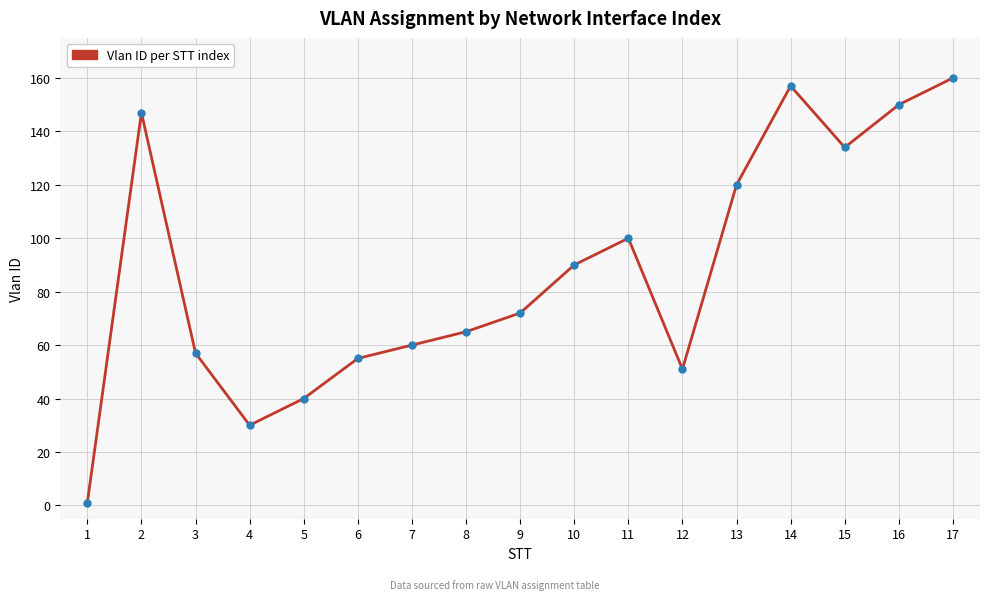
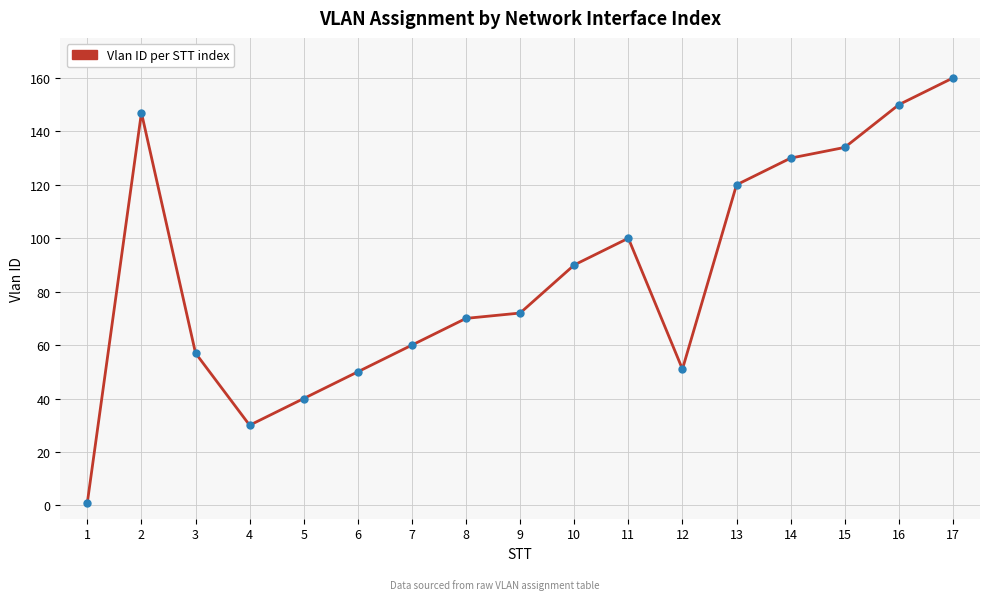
  {
    "1": 1,
    "2": 147,
    "3": 57,
    "4": 30,
    "5": 40,
-   "6": 55,
+   "6": 50,
    "7": 60,
-   "8": 65,
+   "8": 70,
    "9": 72,
    "10": 90,
    "11": 100,
    "12": 51,
    "13": 120,
-   "14": 157,
+   "14": 130,
    "15": 134,
    "16": 150,
    "17": 160
  }
